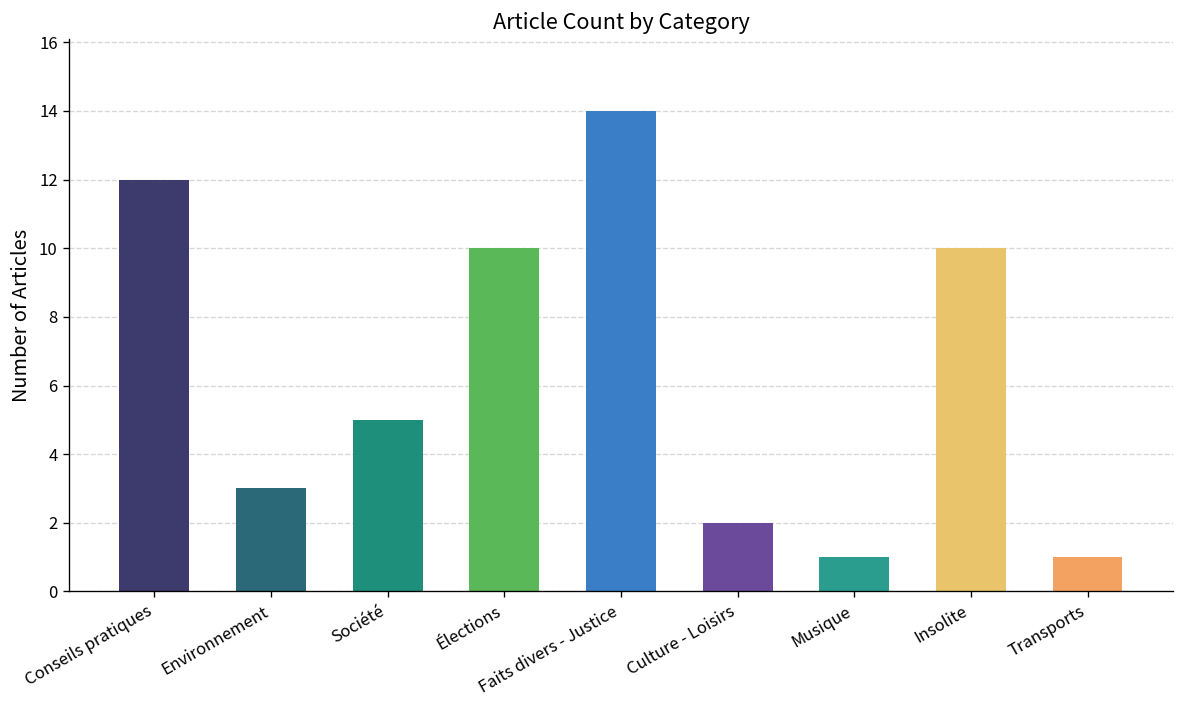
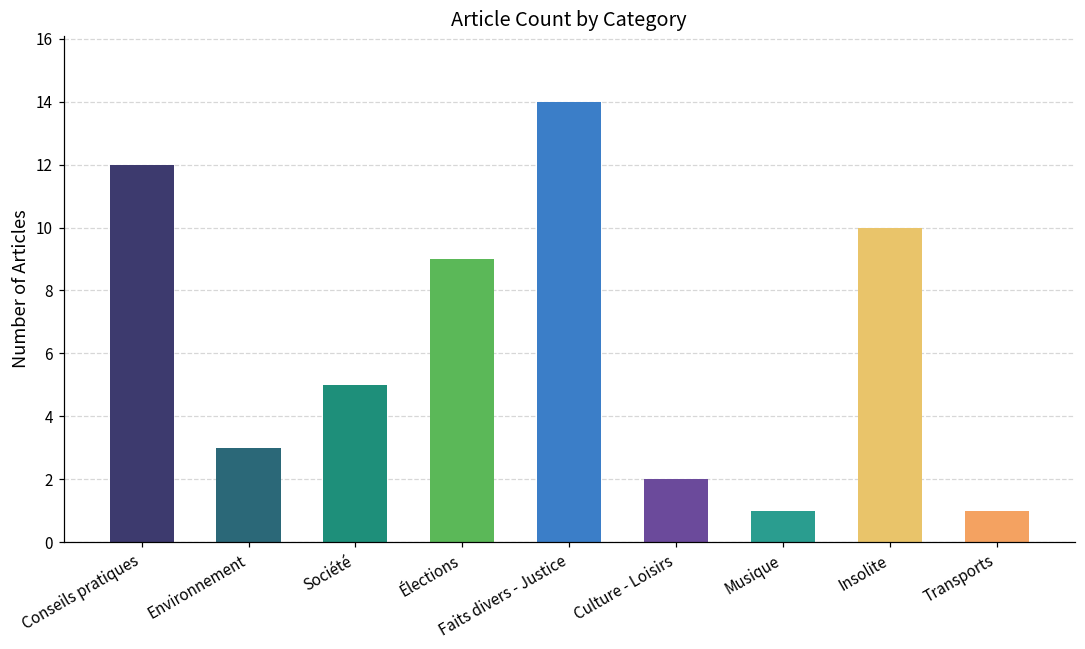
  {
    "Conseils pratiques": 12,
    "Environnement": 3,
    "Société": 5,
-   "Élections": 10,
+   "Élections": 9,
    "Faits divers - Justice": 14,
    "Culture - Loisirs": 2,
    "Musique": 1,
    "Insolite": 10,
    "Transports": 1
  }
